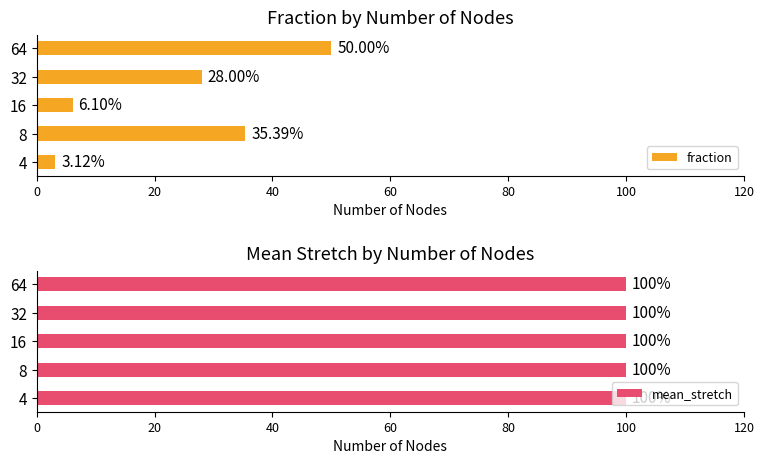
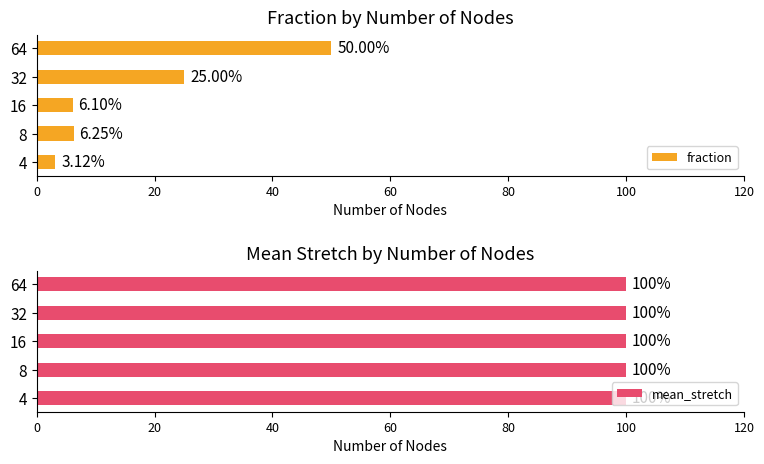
  {
    "Fraction by Number of Nodes": {
      "64": "50.00%",
-     "32": "28.00%",
+     "32": "25.00%",
      "16": "6.10%",
-     "8": "35.39%",
+     "8": "6.25%",
      "4": "3.12%"
    },
    "Mean Stretch by Number of Nodes": {
      "64": "100%",
      "32": "100%",
      "16": "100%",
      "8": "100%"
    }
  }
